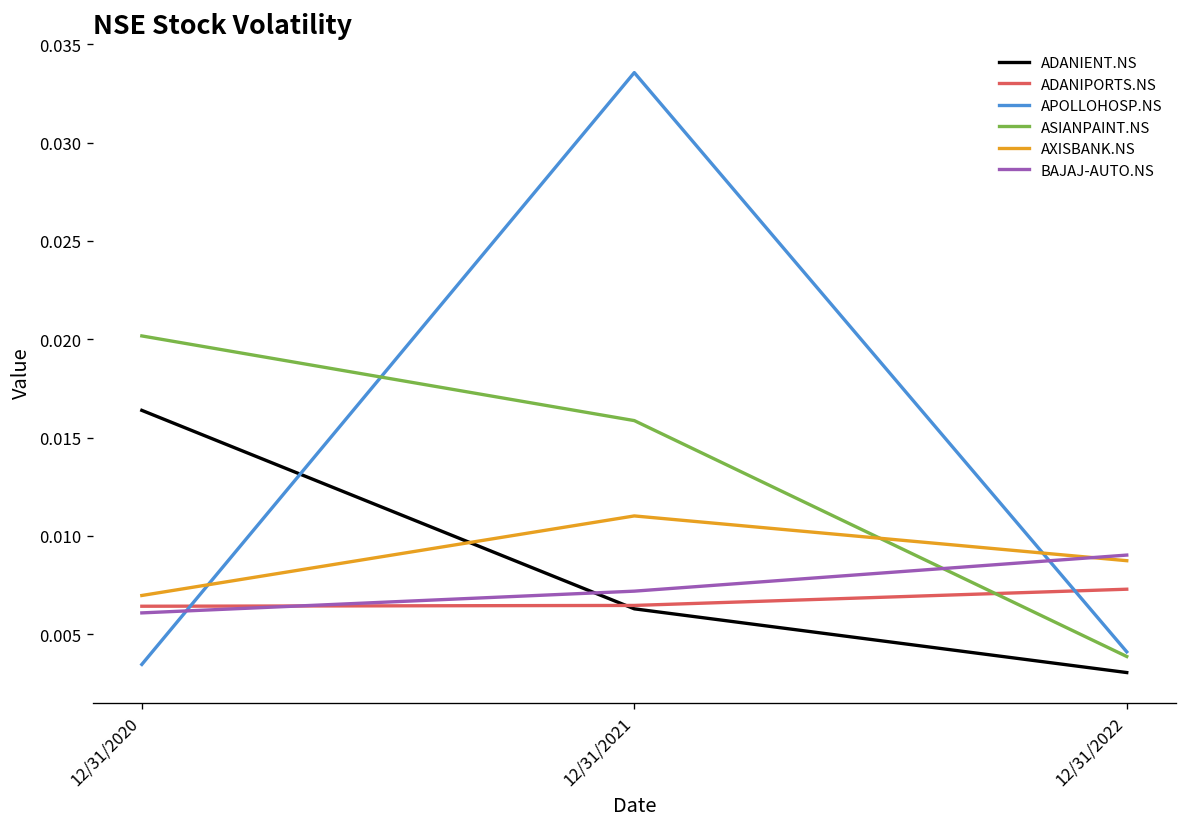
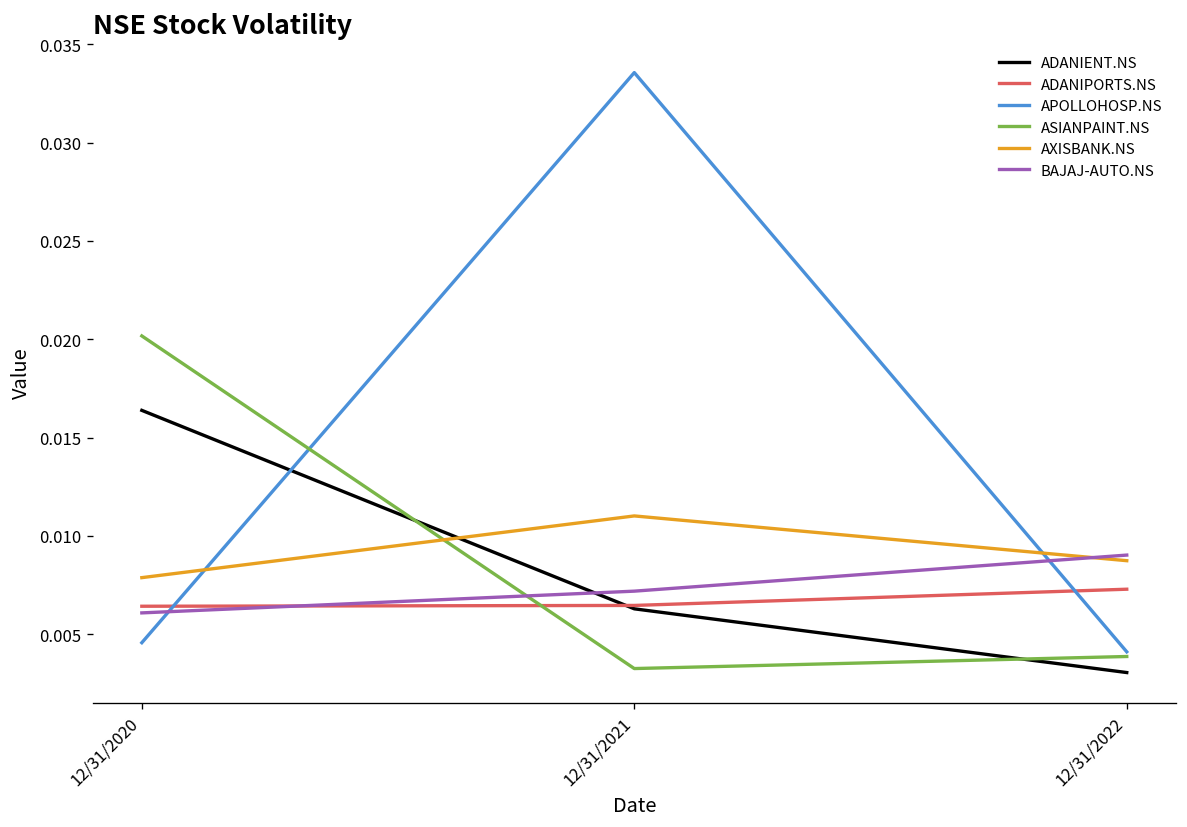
  {
    "ADANIENT.NS": {
      "12/31/2020": 0.0164,
      "12/31/2021": 0.0063,
      "12/31/2022": 0.0030
    },
    "ADANIPORTS.NS": {
      "12/31/2020": 0.0064,
      "12/31/2021": 0.0065,
      "12/31/2022": 0.0073
    },
    "APOLLOHOSP.NS": {
-     "12/31/2020": 0.0035,
+     "12/31/2020": 0.0046,
      "12/31/2021": 0.0336,
      "12/31/2022": 0.0041
    },
    "ASIANPAINT.NS": {
      "12/31/2020": 0.0202,
-     "12/31/2021": 0.0159,
+     "12/31/2021": 0.0032,
      "12/31/2022": 0.0039
    },
    "AXISBANK.NS": {
-     "12/31/2020": 0.0070,
+     "12/31/2020": 0.0079,
      "12/31/2021": 0.0110,
      "12/31/2022": 0.0087
    },
    "BAJAJ-AUTO.NS": {
      "12/31/2020": 0.0061,
      "12/31/2021": 0.0072,
      "12/31/2022": 0.0090
    }
  }
